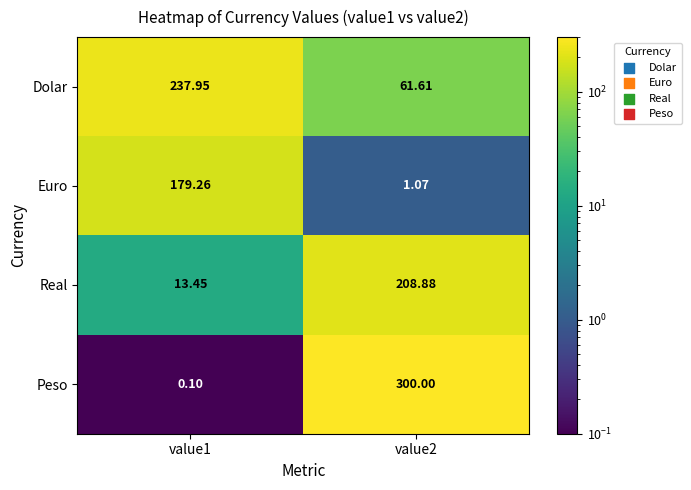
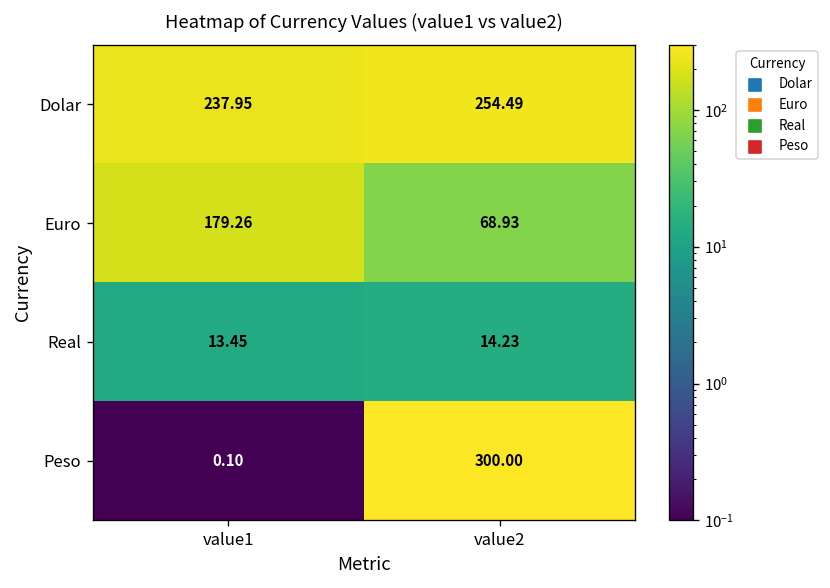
  {
    "Dolar": {
      "value1": 237.95,
-     "value2": 61.61
+     "value2": 254.49
    },
    "Euro": {
      "value1": 179.26,
-     "value2": 1.07
+     "value2": 68.93
    },
    "Real": {
      "value1": 13.45,
-     "value2": 208.88
+     "value2": 14.23
    },
    "Peso": {
      "value1": 0.10,
      "value2": 300.00
    }
  }
